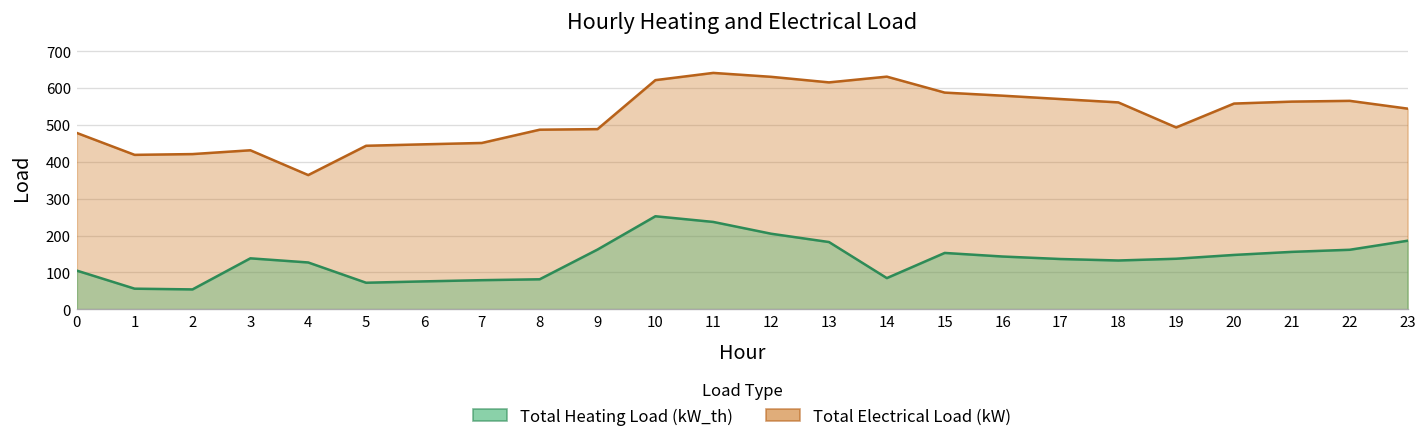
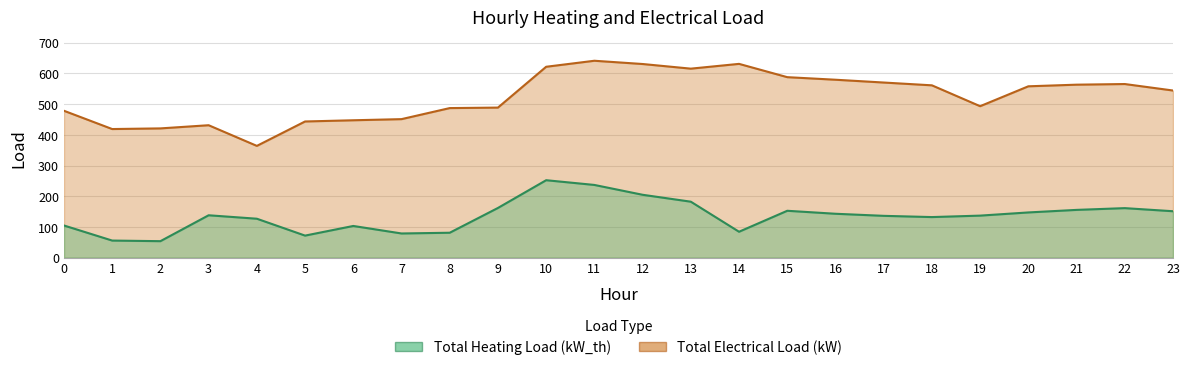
  {
    "Total Electrical Load (kW)": {
      "0": 480,
      "1": 420,
      "2": 420,
      "3": 430,
      "4": 360,
      "5": 440,
      "6": 450,
      "7": 450,
      "8": 490,
      "9": 490,
      "10": 620,
      "11": 640,
      "12": 630,
      "13": 620,
      "14": 630,
      "15": 590,
      "16": 580,
      "17": 570,
      "18": 560,
      "19": 490,
      "20": 560,
      "21": 560,
      "22": 570,
      "23": 540
    },
    "Total Heating Load (kW_th)": {
      "0": 100,
      "1": 60,
      "2": 50,
      "3": 140,
      "4": 130,
      "5": 70,
-     "6": 80,
+     "6": 100,
      "7": 80,
      "8": 80,
      "9": 160,
      "10": 250,
      "11": 240,
      "12": 200,
      "13": 180,
      "14": 80,
      "15": 150,
      "16": 140,
      "17": 140,
      "18": 130,
      "19": 140,
      "20": 150,
      "21": 160,
      "22": 160,
-     "23": 190
+     "23": 150
    }
  }
